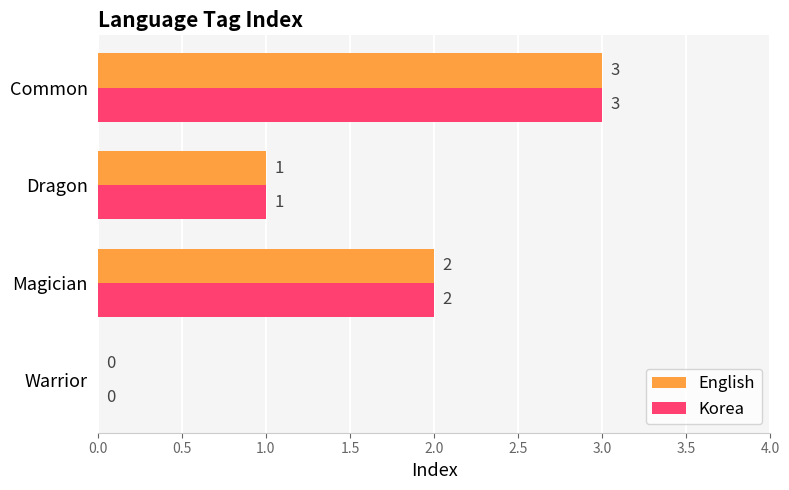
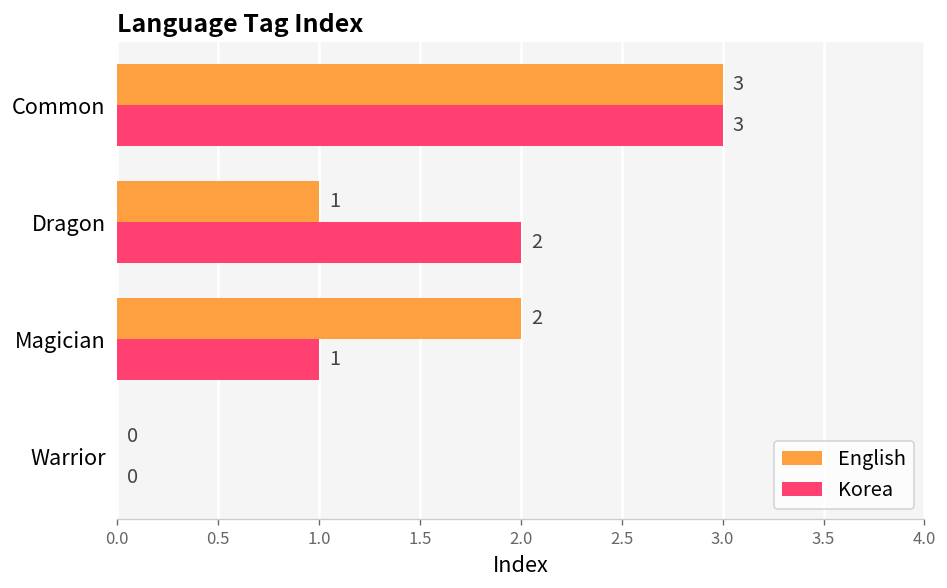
  {
    "English": {
      "Common": 3,
      "Dragon": 1,
      "Magician": 2,
      "Warrior": 0
    },
    "Korea": {
      "Common": 3,
-     "Dragon": 1,
-     "Magician": 2,
+     "Dragon": 2,
+     "Magician": 1,
      "Warrior": 0
    }
  }
